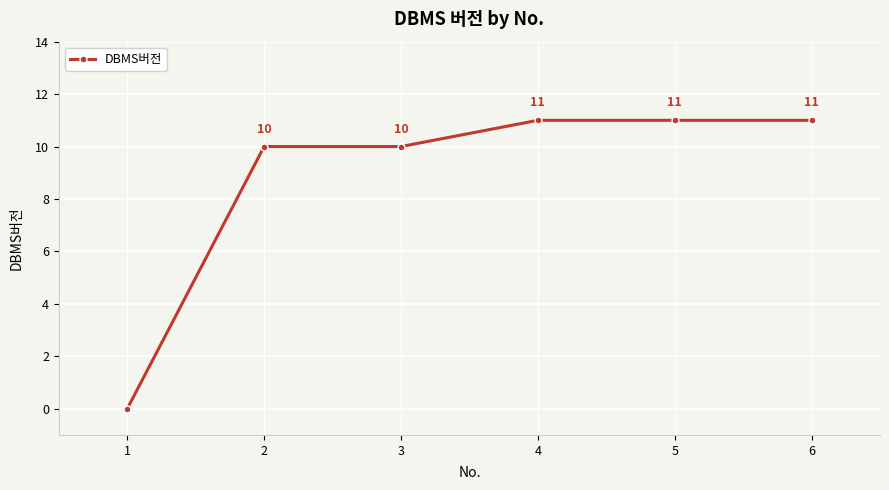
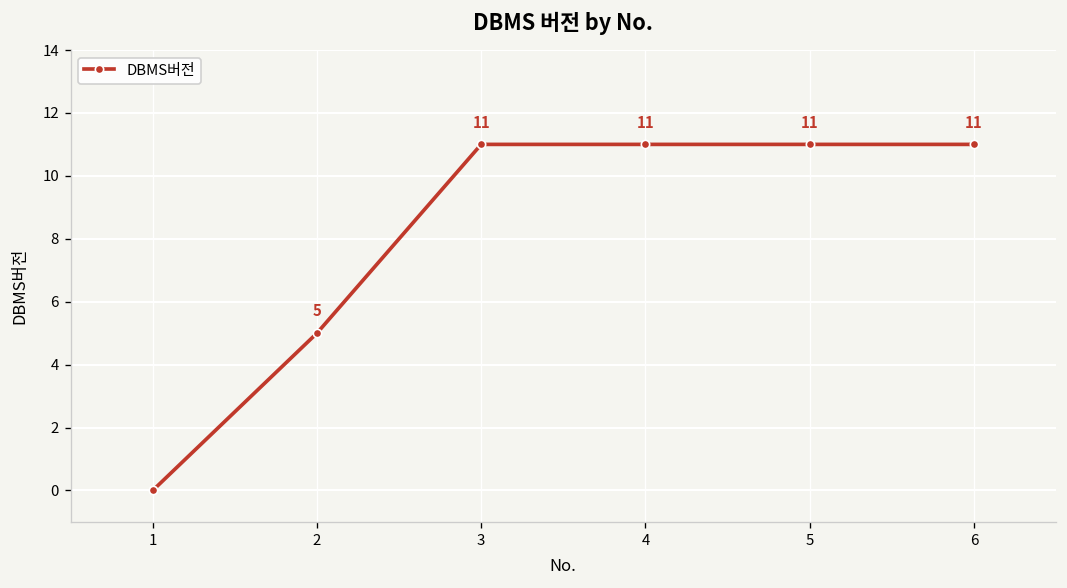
  {
-   "2": 10,
-   "3": 10,
+   "2": 5,
+   "3": 11,
    "4": 11,
    "5": 11,
    "6": 11
  }
